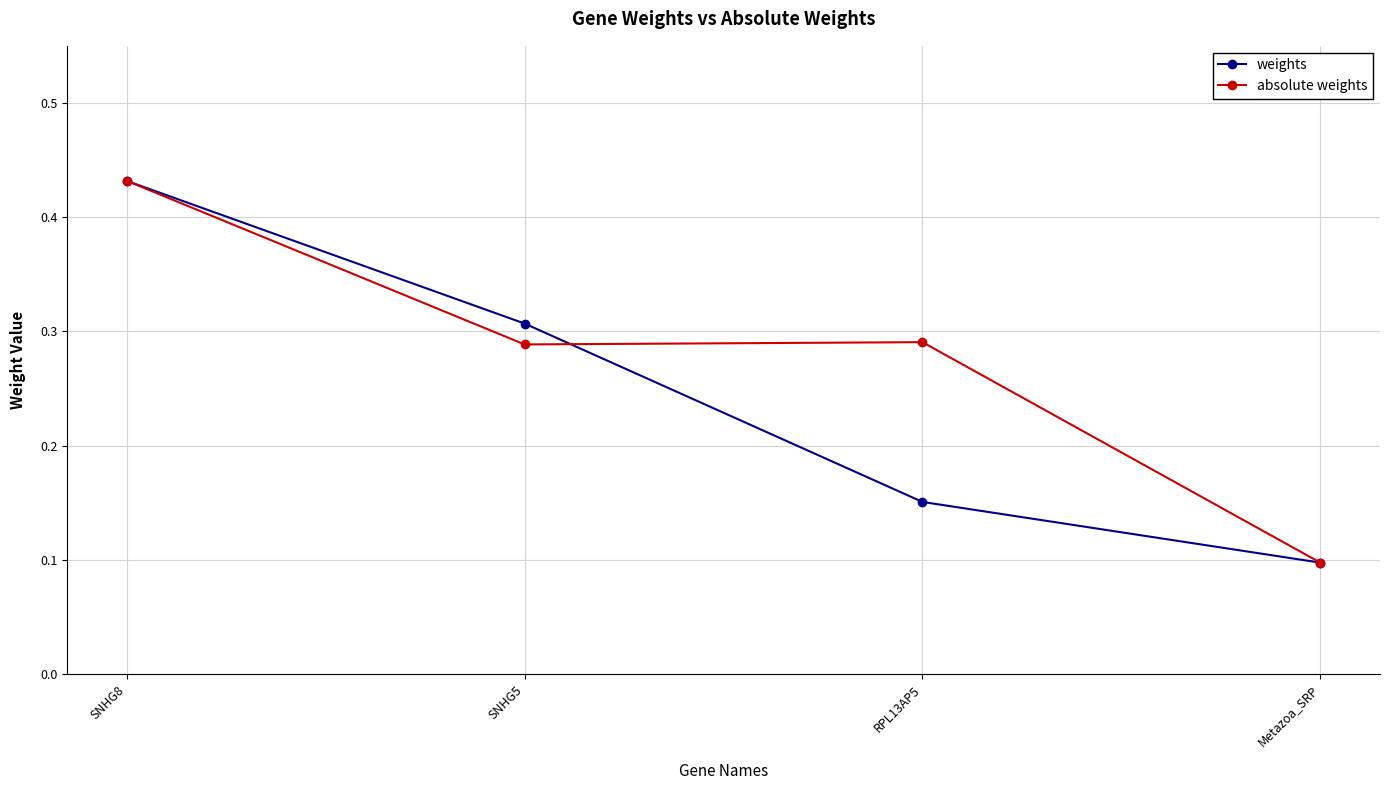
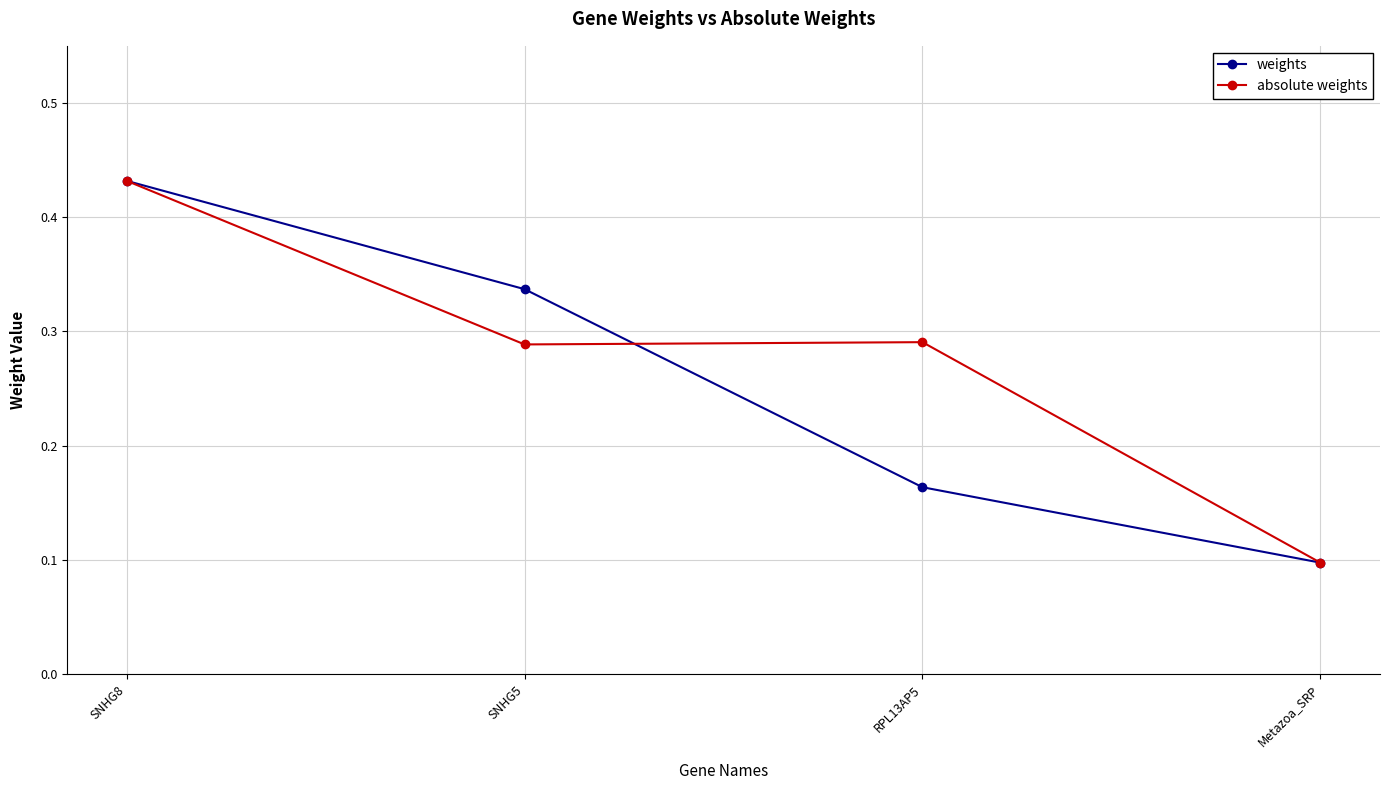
  {
    "weights": {
-     "SNHG5": 0.307,
-     "RPL13AP5": 0.151
+     "SNHG5": 0.337,
+     "RPL13AP5": 0.164
    },
    "absolute weights": {
      "SNHG5": 0.289,
      "RPL13AP5": 0.291
    }
  }
